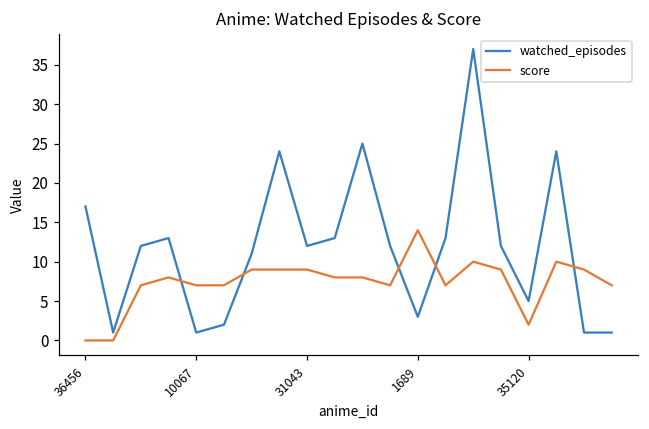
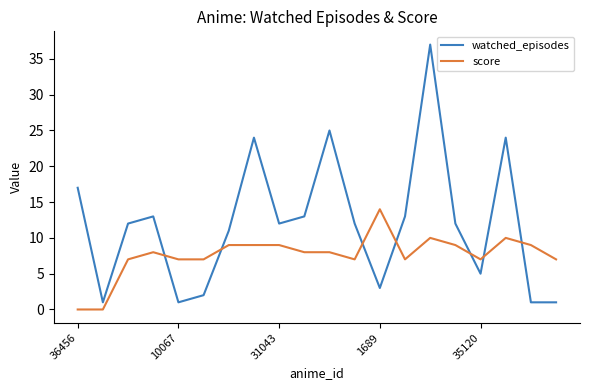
  {
    "watched_episodes": {
      "36456": 17,
      "10067": 1,
      "31043": 12,
      "1689": 3,
      "35120": 5
    },
    "score": {
      "36456": 0,
      "10067": 7,
      "31043": 9,
      "1689": 14,
-     "35120": 2
+     "35120": 7
    }
  }
